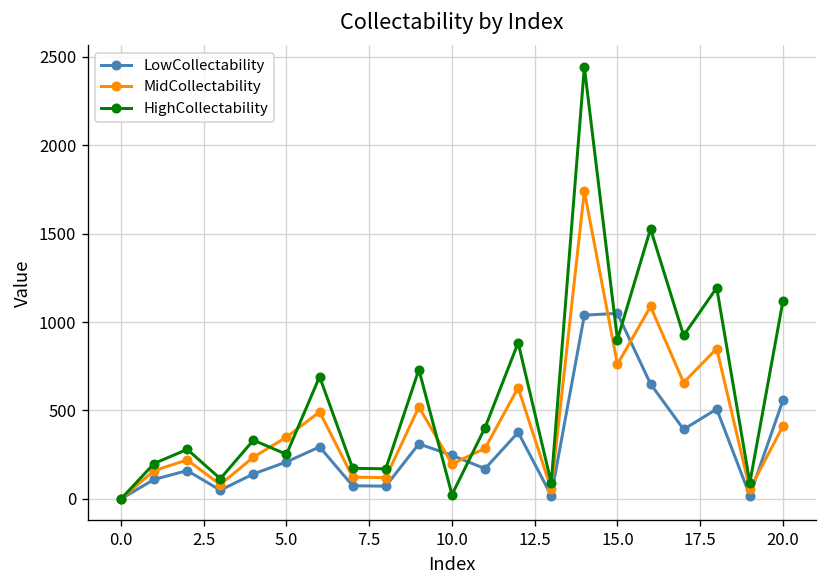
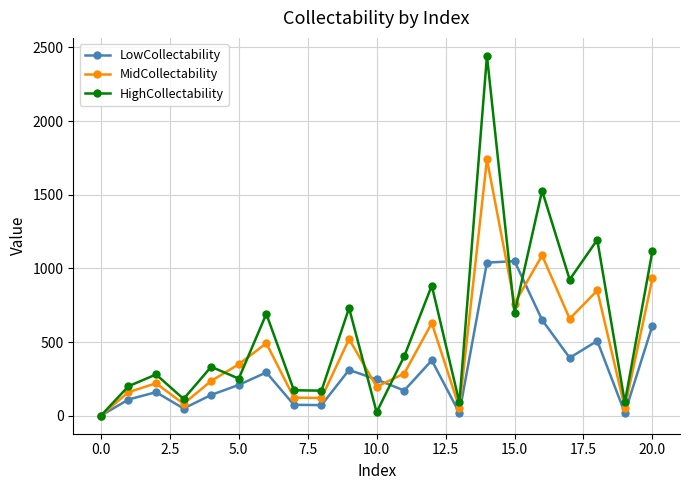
  {
    "LowCollectability": {
      "5.0": 210,
      "10.0": 250,
      "15.0": 1050,
-     "20.0": 560
+     "20.0": 610
    },
    "MidCollectability": {
      "5.0": 350,
      "10.0": 200,
      "15.0": 760,
-     "20.0": 410
+     "20.0": 930
    },
    "HighCollectability": {
      "5.0": 250,
      "10.0": 20,
-     "15.0": 900,
+     "15.0": 700,
      "20.0": 1120
    }
  }
